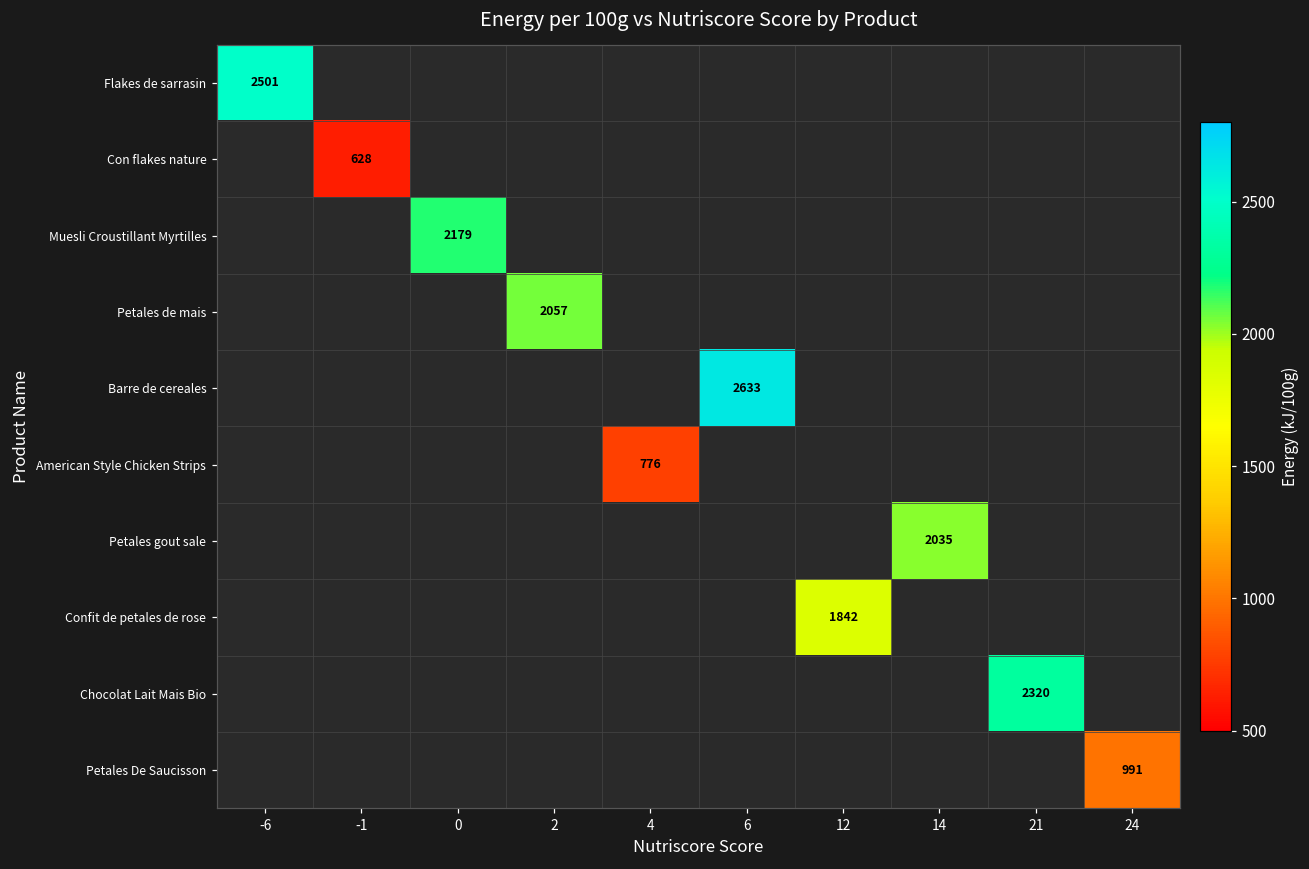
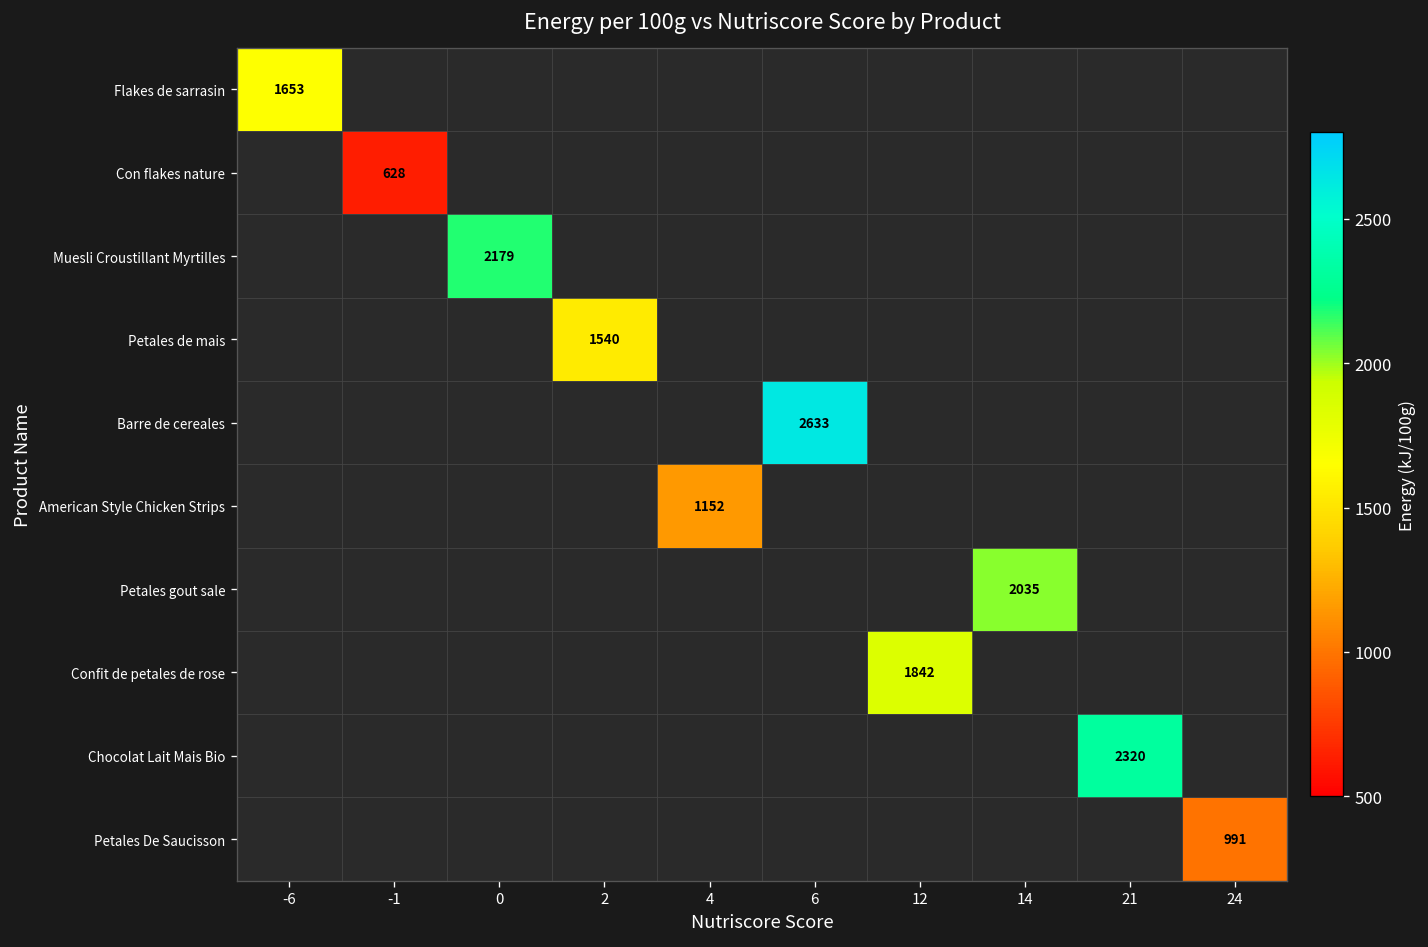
  {
    "Flakes de sarrasin": {
-     "-6": 2501
+     "-6": 1653
    },
    "Con flakes nature": {
      "-1": 628
    },
    "Muesli Croustillant Myrtilles": {
      "0": 2179
    },
    "Petales de mais": {
-     "2": 2057
+     "2": 1540
    },
    "Barre de cereales": {
      "6": 2633
    },
    "American Style Chicken Strips": {
-     "4": 776
+     "4": 1152
    },
    "Petales gout sale": {
      "14": 2035
    },
    "Confit de petales de rose": {
      "12": 1842
    },
    "Chocolat Lait Mais Bio": {
      "21": 2320
    },
    "Petales De Saucisson": {
      "24": 991
    }
  }
